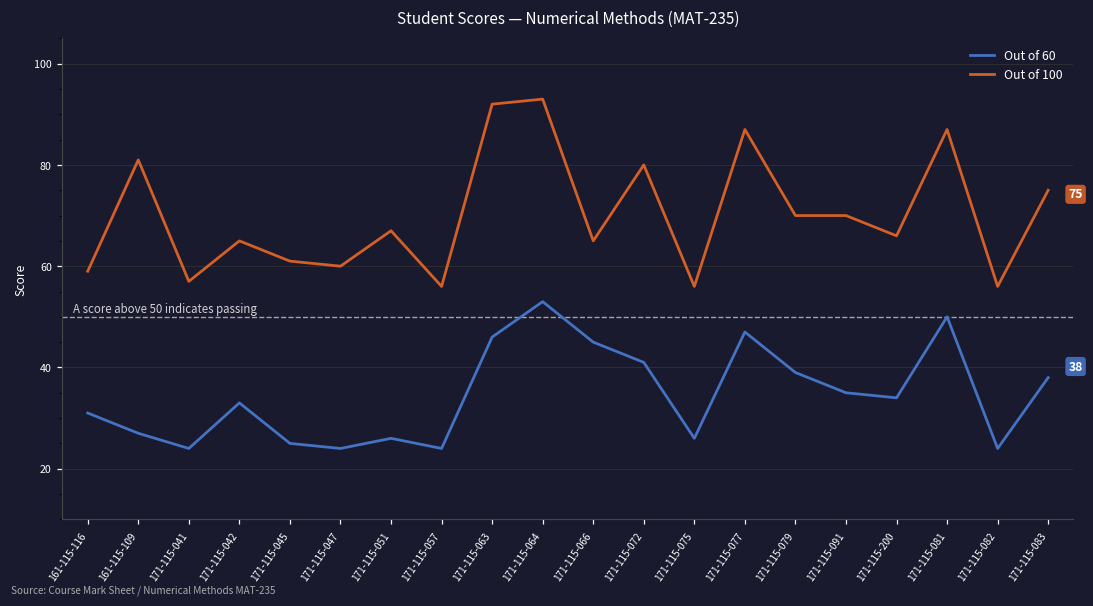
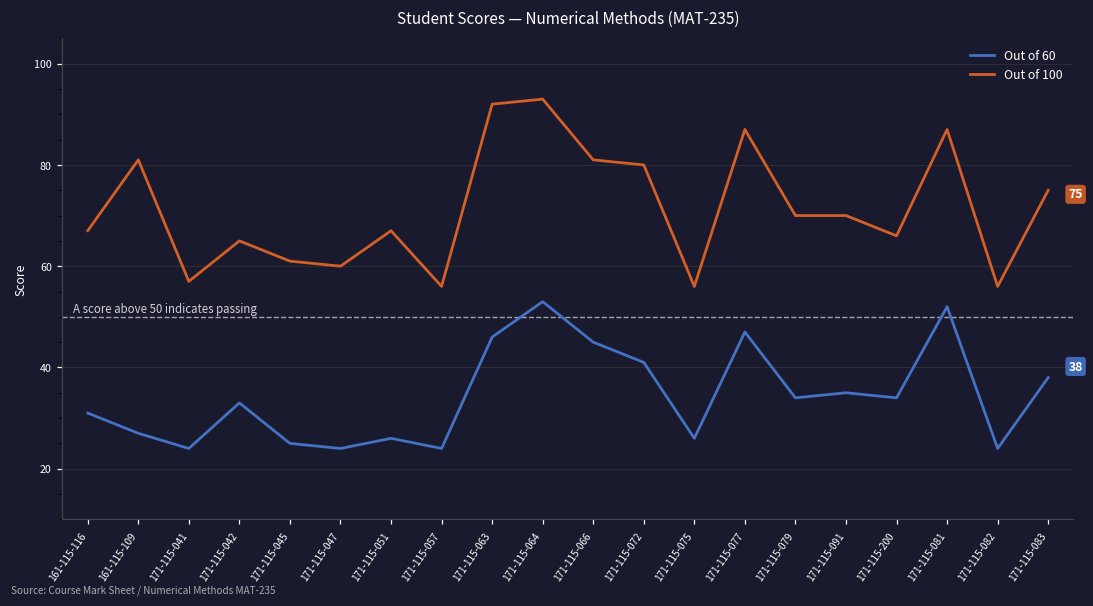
  {
    "Out of 60": {
      "161-115-116": 31,
      "161-115-109": 27,
      "171-115-041": 24,
      "171-115-042": 33,
      "171-115-045": 25,
      "171-115-047": 24,
      "171-115-051": 26,
      "171-115-057": 24,
      "171-115-063": 46,
      "171-115-064": 53,
      "171-115-066": 45,
      "171-115-072": 41,
      "171-115-075": 26,
      "171-115-077": 47,
-     "171-115-079": 39,
+     "171-115-079": 34,
      "171-115-091": 35,
      "171-115-200": 34,
-     "171-115-081": 50,
+     "171-115-081": 52,
      "171-115-082": 24
    },
    "Out of 100": {
-     "161-115-116": 59,
+     "161-115-116": 67,
      "161-115-109": 81,
      "171-115-042": 65,
      "171-115-045": 61,
      "171-115-047": 60,
      "171-115-051": 67,
      "171-115-057": 56,
      "171-115-063": 92,
      "171-115-064": 93,
-     "171-115-066": 65,
+     "171-115-066": 81,
      "171-115-072": 80,
      "171-115-075": 56,
      "171-115-077": 87,
      "171-115-079": 70,
      "171-115-091": 70,
      "171-115-200": 66,
      "171-115-081": 87,
      "171-115-082": 56
    }
  }
